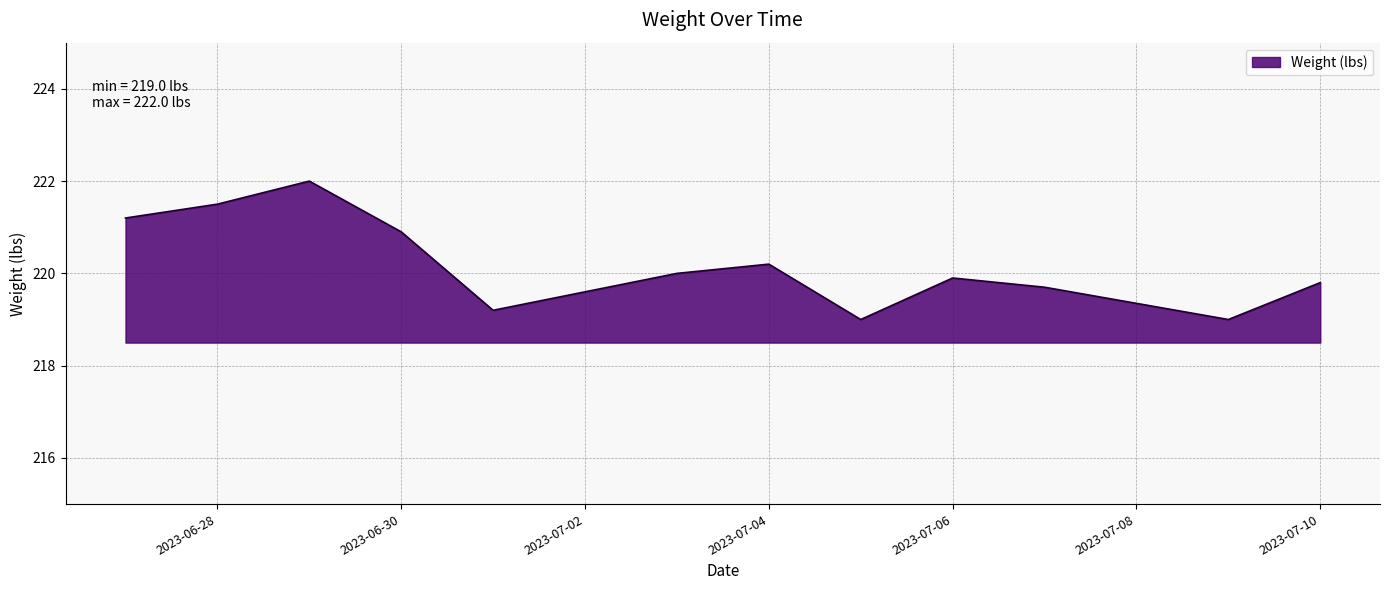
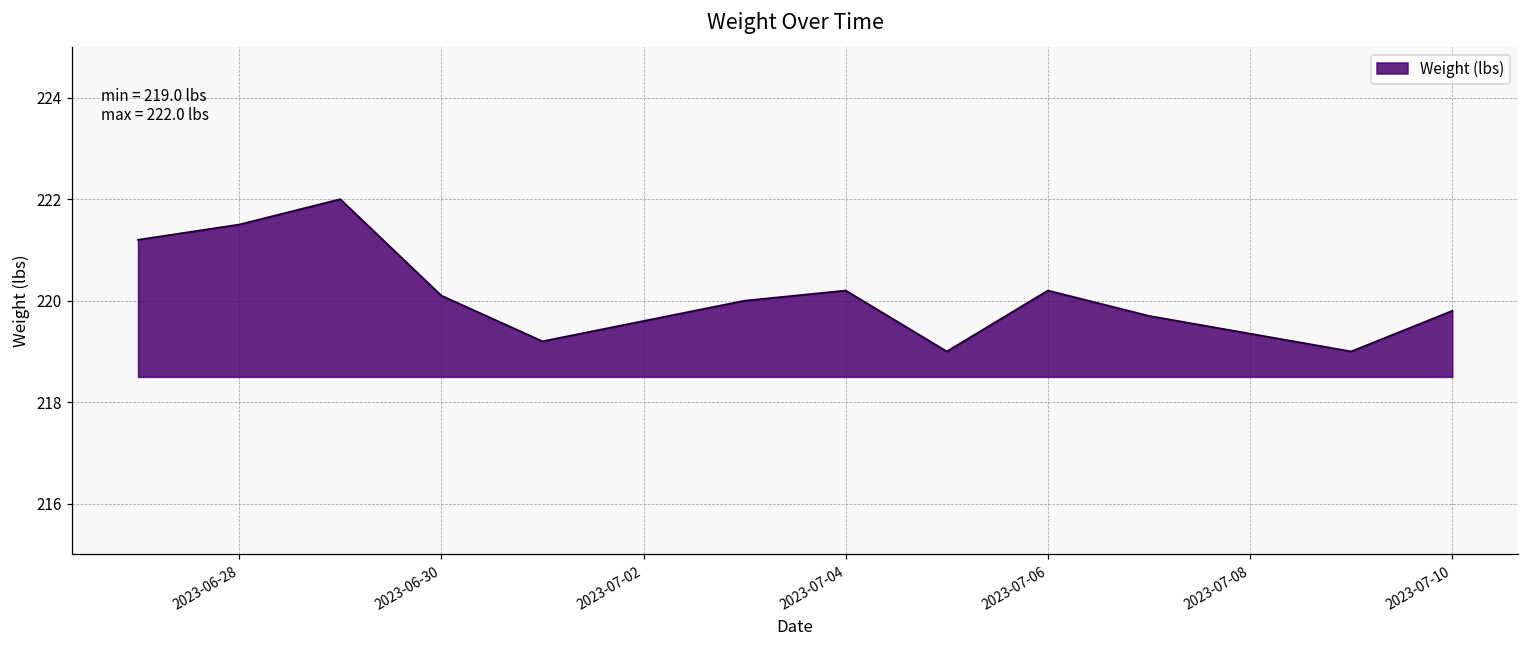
  {
    "2023-06-28": 221.5,
-   "2023-06-30": 220.9,
+   "2023-06-30": 220.1,
    "2023-07-02": 219.6,
    "2023-07-04": 220.2,
-   "2023-07-06": 219.9,
+   "2023-07-06": 220.2,
    "2023-07-10": 219.8
  }
